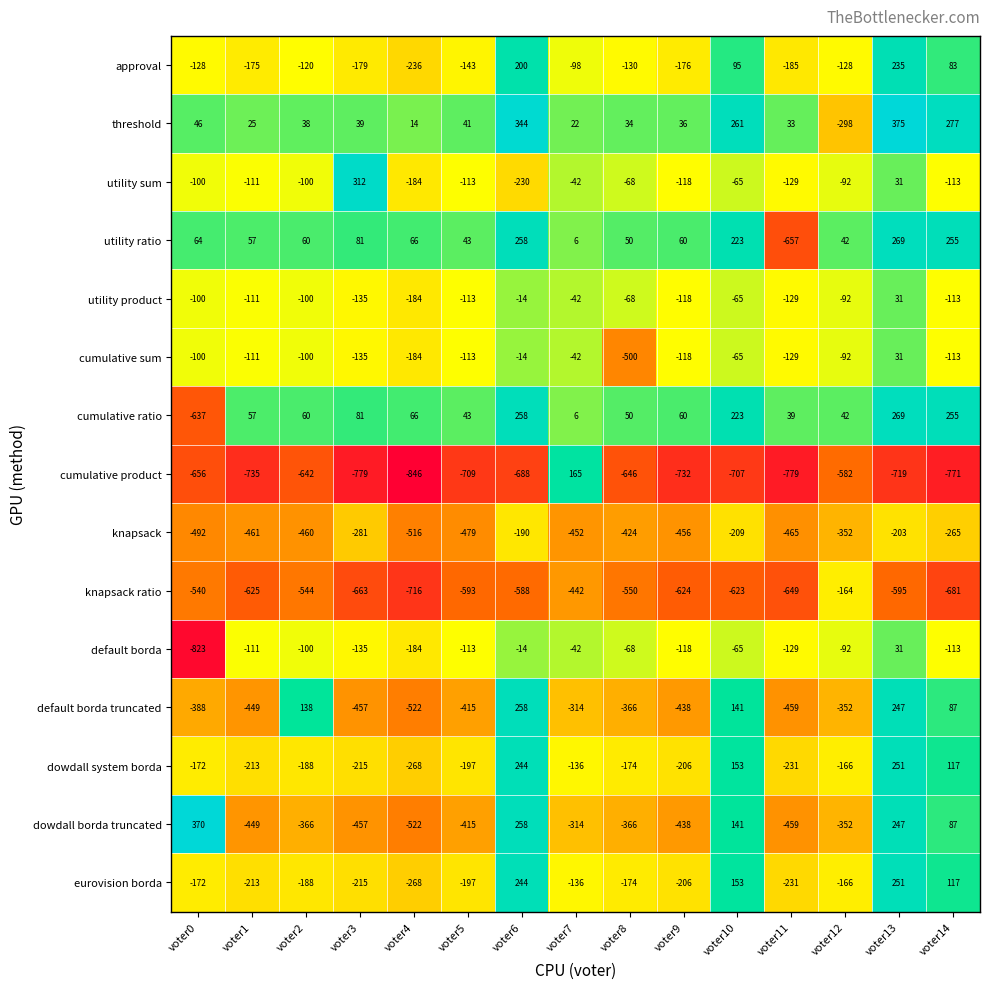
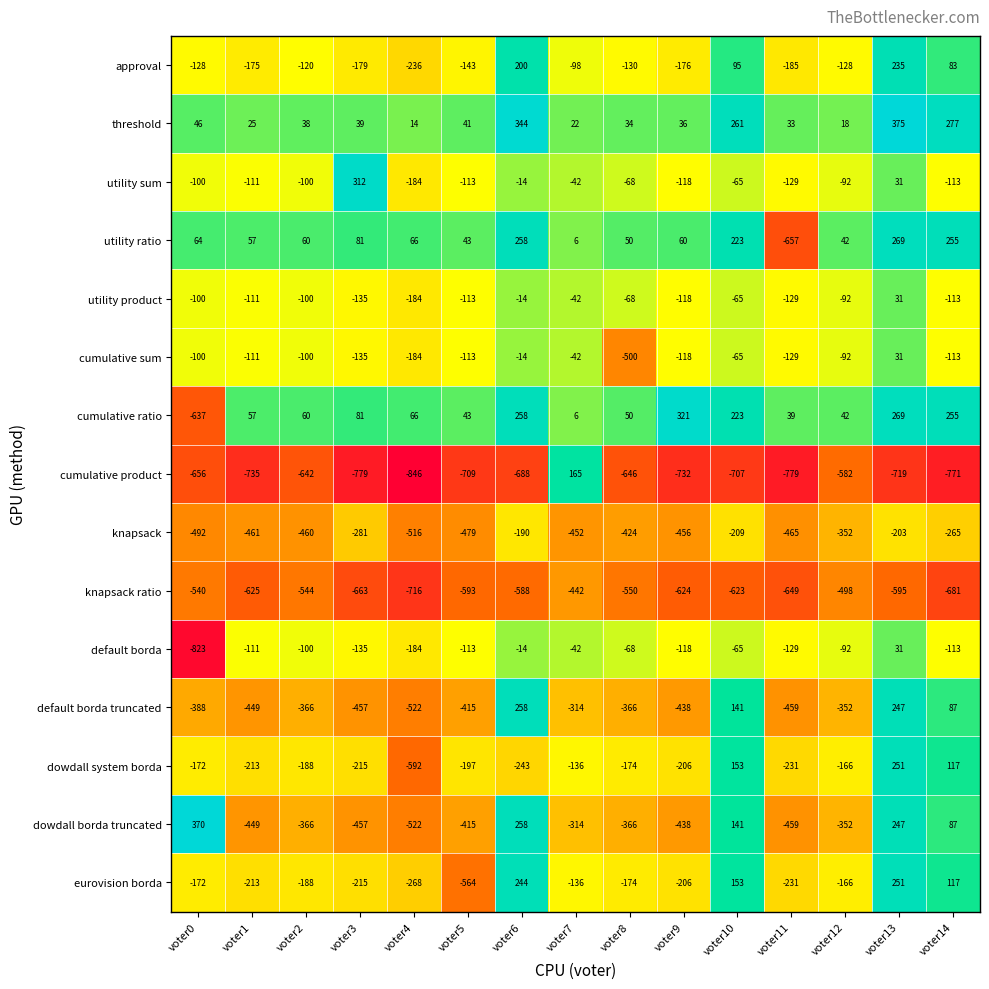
  {
    "threshold": {
      "voter0": 46,
      "voter1": 25,
      "voter2": 38,
      "voter3": 39,
      "voter4": 14,
      "voter5": 41,
      "voter6": 344,
      "voter7": 22,
      "voter8": 34,
      "voter9": 36,
      "voter10": 261,
      "voter11": 33,
-     "voter12": -298,
+     "voter12": 18,
      "voter13": 375,
      "voter14": 277
    },
    "utility sum": {
      "voter0": -100,
      "voter1": -111,
      "voter2": -100,
      "voter3": 312,
      "voter4": -184,
      "voter5": -113,
-     "voter6": -230,
+     "voter6": -14,
      "voter7": -42,
      "voter8": -68,
      "voter9": -118,
      "voter10": -65,
      "voter11": -129,
      "voter12": -92,
      "voter13": 31,
      "voter14": -113
    },
    "cumulative ratio": {
      "voter0": -637,
      "voter1": 57,
      "voter2": 60,
      "voter3": 81,
      "voter4": 66,
      "voter5": 43,
      "voter6": 258,
      "voter7": 6,
      "voter8": 50,
-     "voter9": 60,
+     "voter9": 321,
      "voter10": 223,
      "voter11": 39,
      "voter12": 42,
      "voter13": 269,
      "voter14": 255
    },
    "knapsack ratio": {
      "voter0": -540,
      "voter1": -625,
      "voter2": -544,
      "voter3": -663,
      "voter4": -716,
      "voter5": -593,
      "voter6": -588,
      "voter7": -442,
      "voter8": -550,
      "voter9": -624,
      "voter10": -623,
      "voter11": -649,
-     "voter12": -164,
+     "voter12": -498,
      "voter13": -595,
      "voter14": -681
    },
    "default borda truncated": {
      "voter0": -388,
      "voter1": -449,
-     "voter2": 138,
+     "voter2": -366,
      "voter3": -457,
      "voter4": -522,
      "voter5": -415,
      "voter6": 258,
      "voter7": -314,
      "voter8": -366,
      "voter9": -438,
      "voter10": 141,
      "voter11": -459,
      "voter12": -352,
      "voter13": 247,
      "voter14": 87
    },
    "dowdall system borda": {
      "voter0": -172,
      "voter1": -213,
      "voter2": -188,
      "voter3": -215,
-     "voter4": -268,
+     "voter4": -592,
      "voter5": -197,
-     "voter6": 244,
+     "voter6": -243,
      "voter7": -136,
      "voter8": -174,
      "voter9": -206,
      "voter10": 153,
      "voter11": -231,
      "voter12": -166,
      "voter13": 251,
      "voter14": 117
    },
    "eurovision borda": {
      "voter0": -172,
      "voter1": -213,
      "voter2": -188,
      "voter3": -215,
      "voter4": -268,
-     "voter5": -197,
+     "voter5": -564,
      "voter6": 244,
      "voter7": -136,
      "voter8": -174,
      "voter9": -206,
      "voter10": 153,
      "voter11": -231,
      "voter12": -166,
      "voter13": 251,
      "voter14": 117
    }
  }
